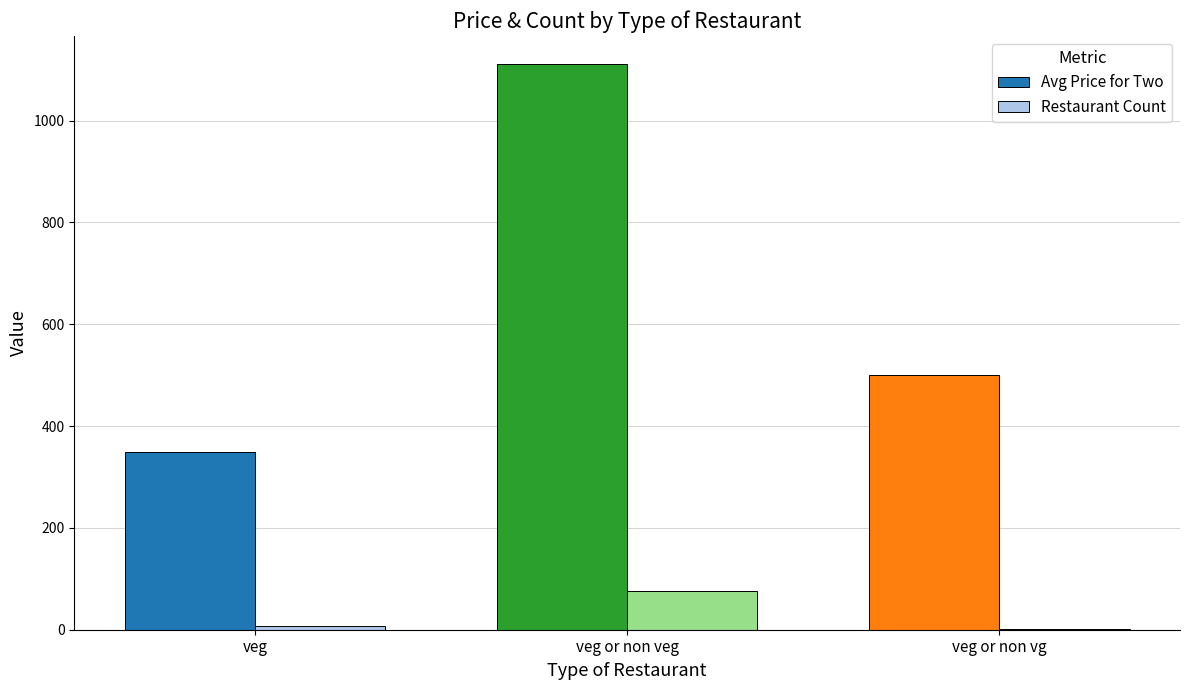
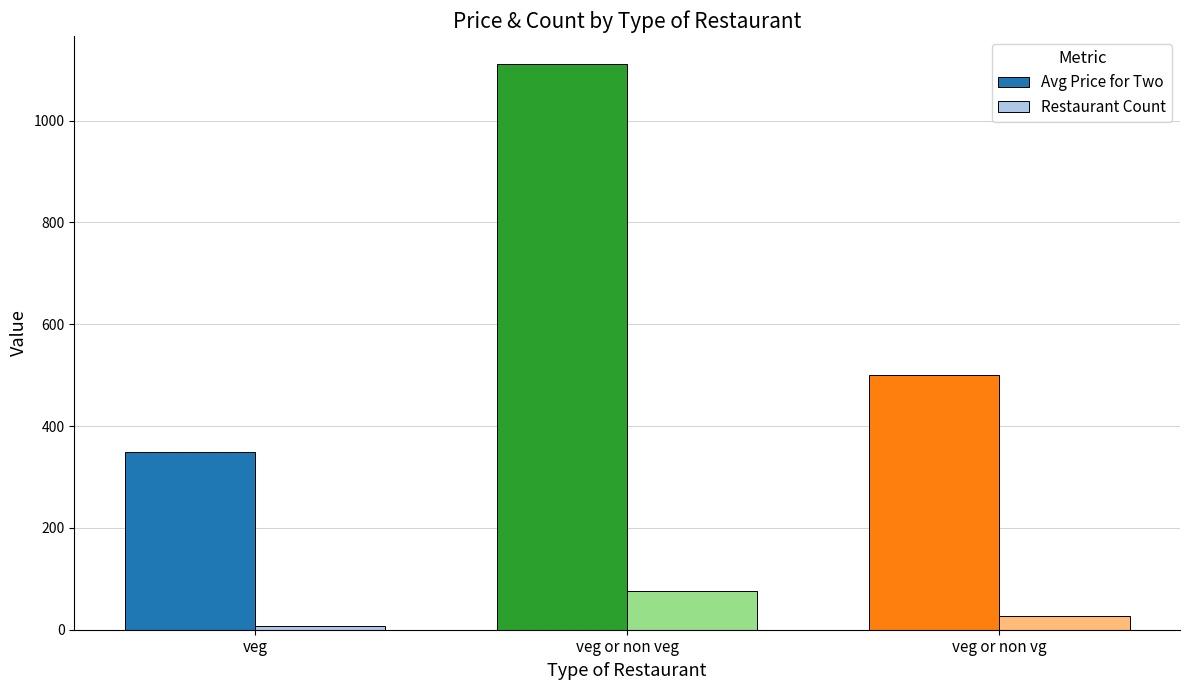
  {
    "Avg Price for Two": {
      "veg": 350,
      "veg or non veg": 1110,
      "veg or non vg": 500
    },
    "Restaurant Count": {
      "veg": 10,
      "veg or non veg": 80,
-     "veg or non vg": 0
+     "veg or non vg": 30
    }
  }
